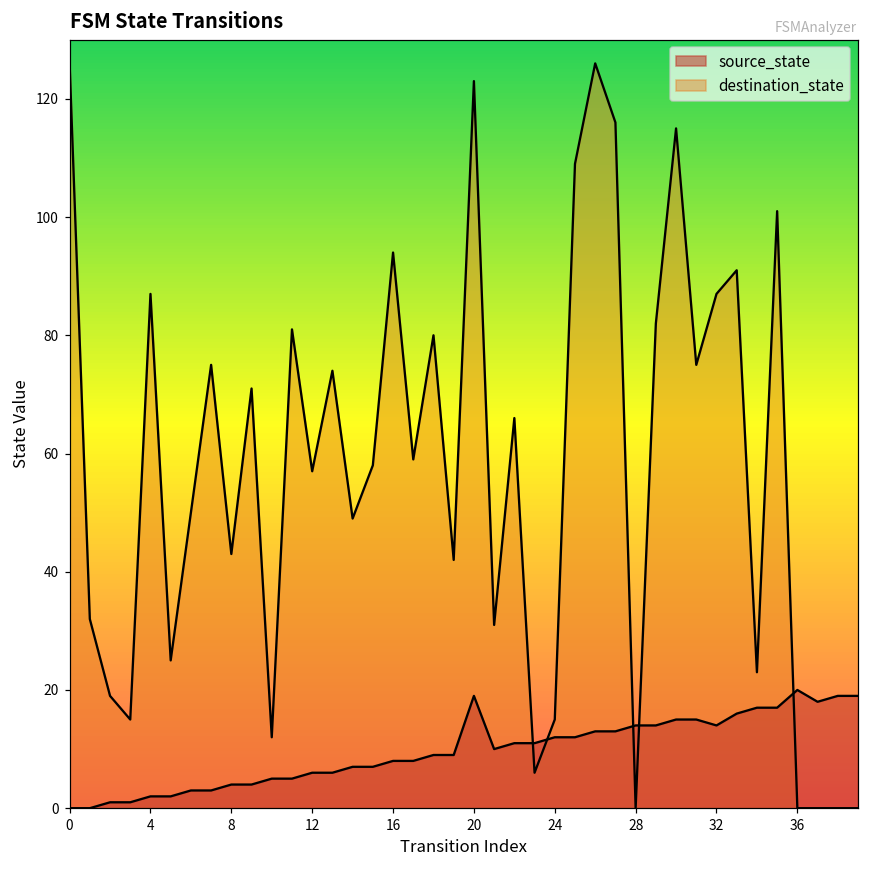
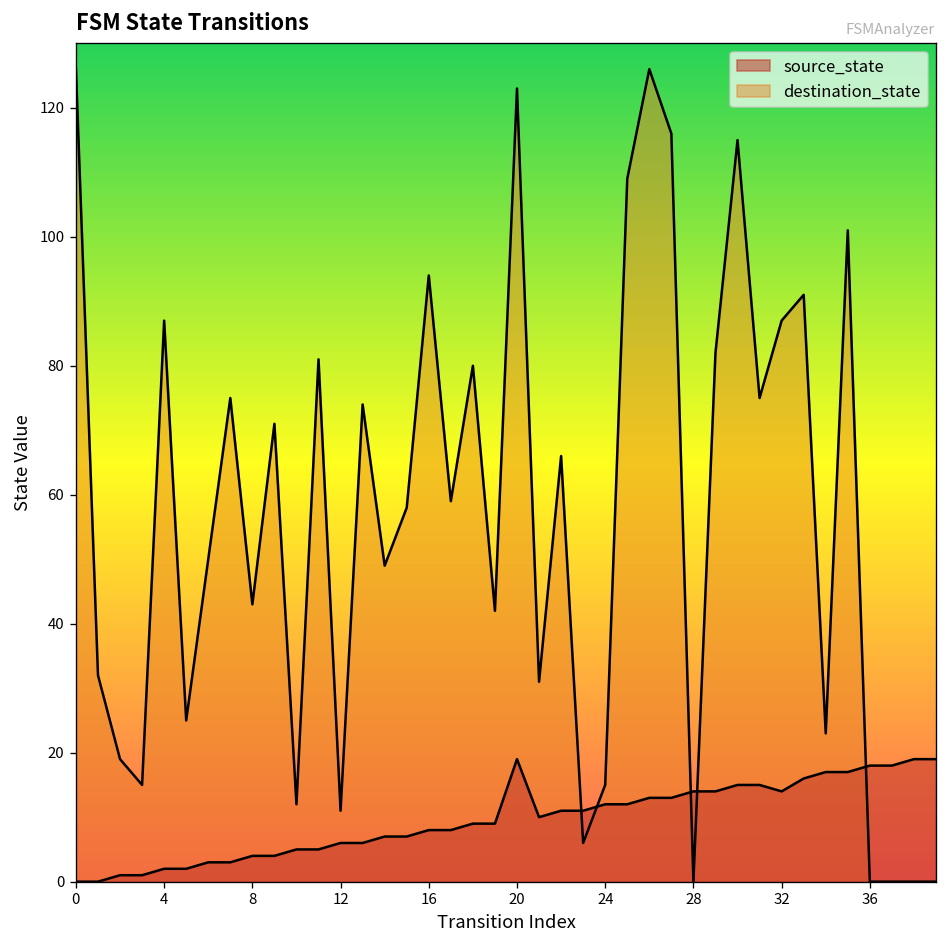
  {
    "source_state": {
      "0": 0,
      "4": 2,
      "8": 4,
      "12": 6,
      "16": 8,
      "20": 19,
      "24": 12,
      "28": 14,
      "32": 14,
-     "36": 20
+     "36": 18
    },
    "destination_state": {
      "0": 126,
      "4": 87,
      "8": 43,
-     "12": 57,
+     "12": 11,
      "16": 94,
      "20": 123,
      "24": 15,
      "28": 0,
      "32": 87,
      "36": 0
    }
  }
